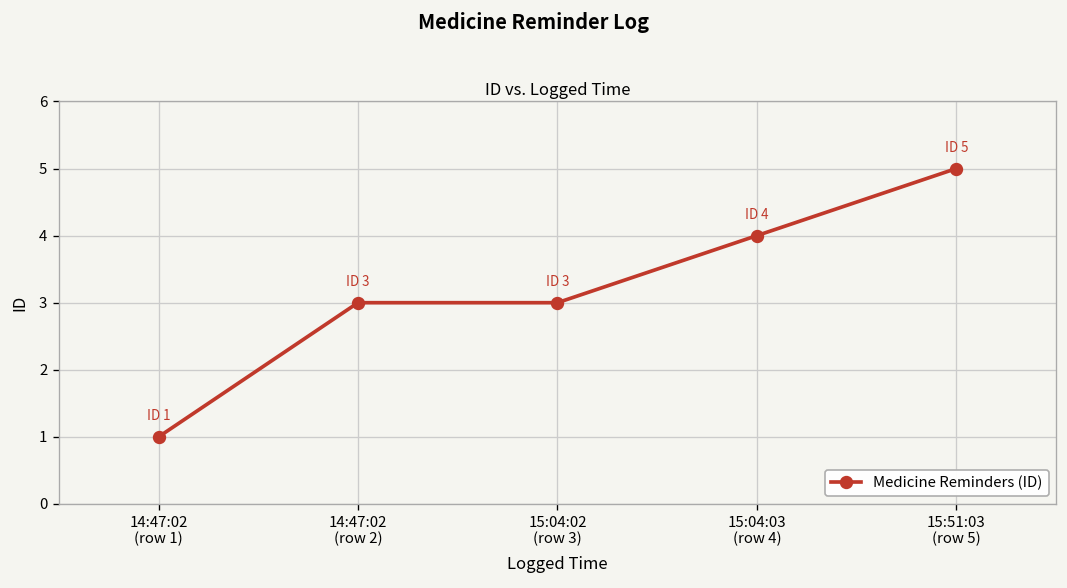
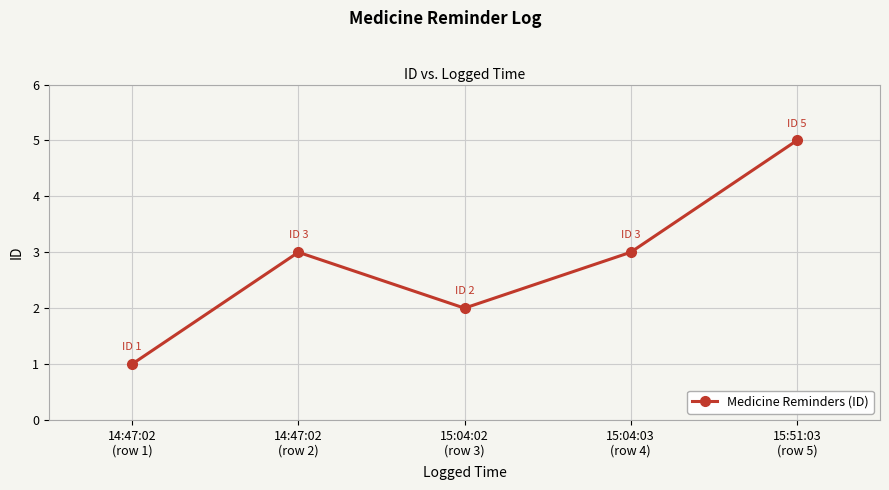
  {
    "14:47:02 (row 1)": 1,
    "14:47:02 (row 2)": 3,
-   "15:04:02 (row 3)": 3,
-   "15:04:03 (row 4)": 4,
+   "15:04:02 (row 3)": 2,
+   "15:04:03 (row 4)": 3,
    "15:51:03 (row 5)": 5
  }
